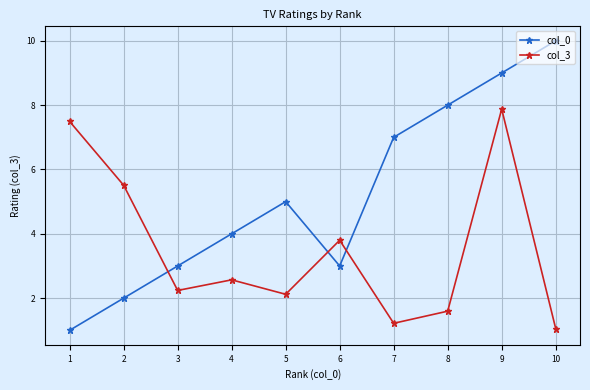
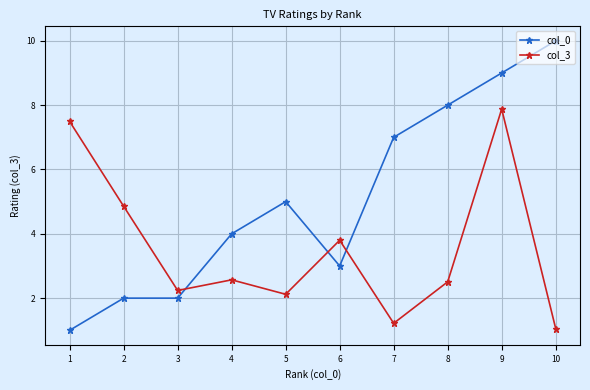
  {
    "col_0": {
      "1": 1,
      "2": 2,
-     "3": 3,
+     "3": 2,
      "4": 4,
      "5": 5,
      "6": 3,
      "7": 7,
      "8": 8,
      "9": 9
    },
    "col_3": {
      "1": 7.5,
-     "2": 5.5,
+     "2": 4.9,
      "3": 2.2,
      "4": 2.6,
      "5": 2.1,
      "6": 3.8,
      "7": 1.2,
-     "8": 1.6,
+     "8": 2.5,
      "9": 7.9,
      "10": 1.1
    }
  }
